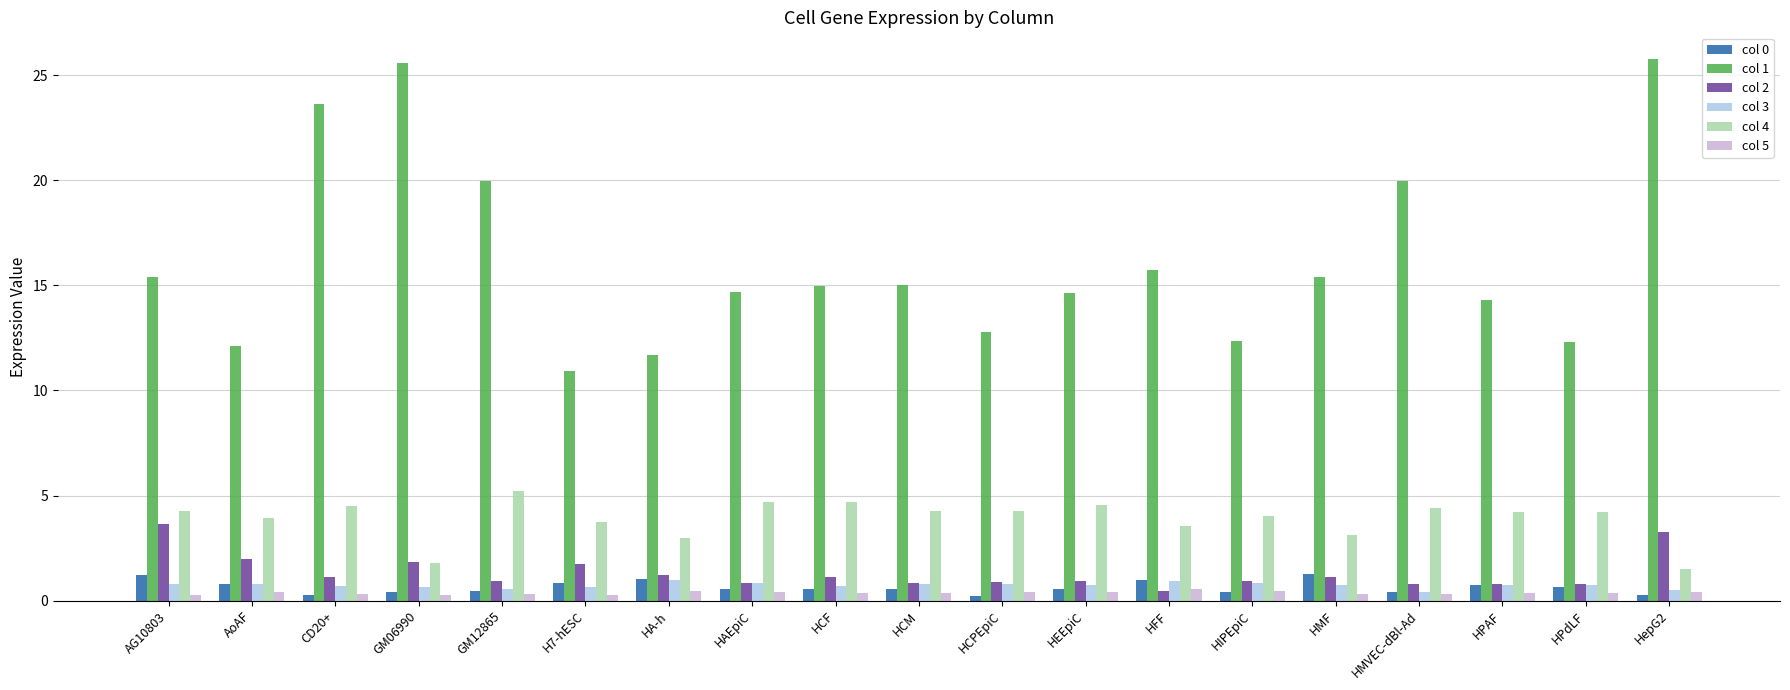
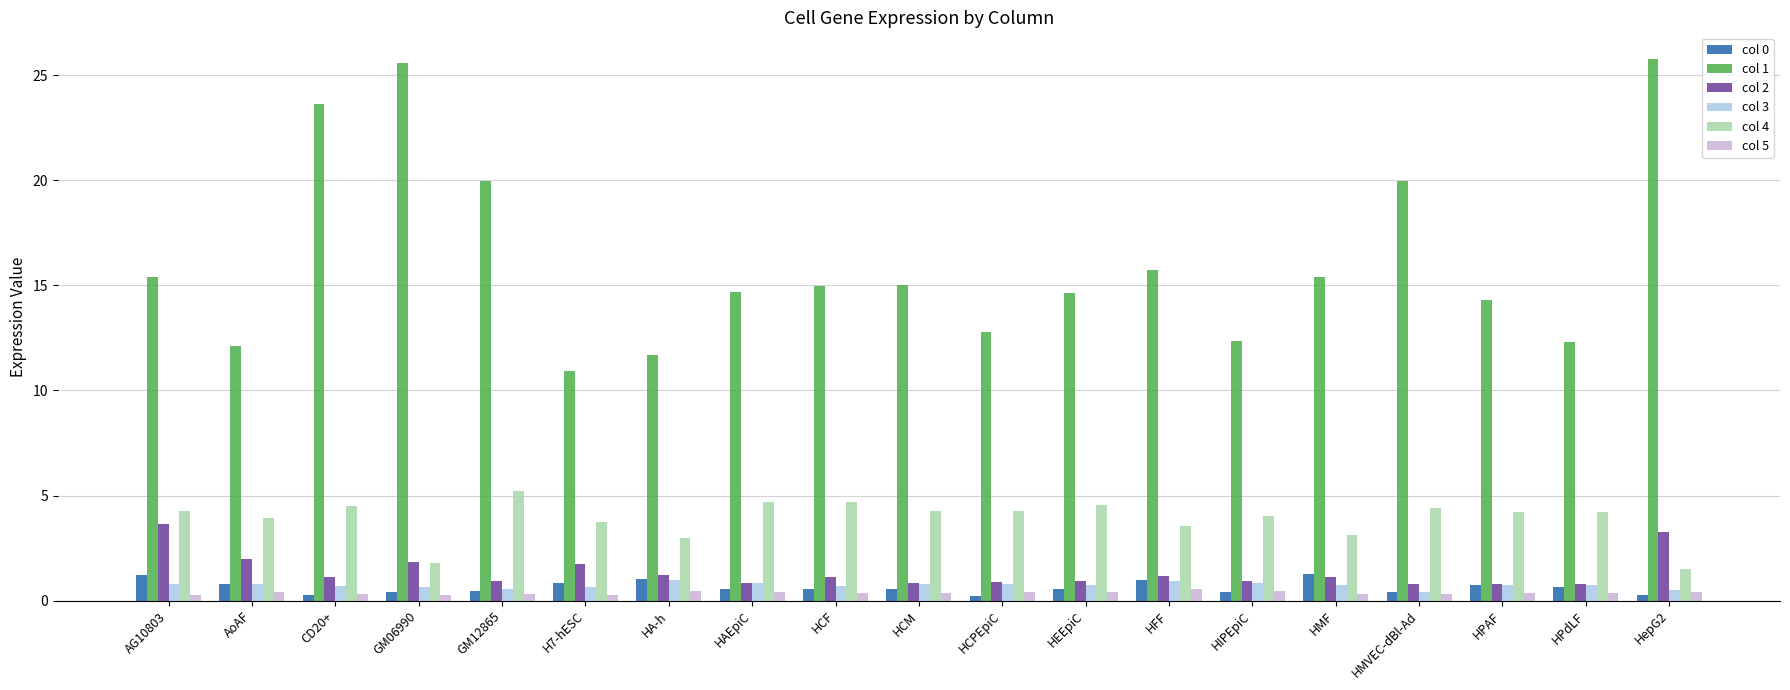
  {
    "col 0": {
      "AG10803": 1.2,
      "AoAF": 0.8,
      "CD20+": 0.3,
      "GM06990": 0.4,
      "GM12865": 0.5,
      "H7-hESC": 0.8,
      "HA-h": 1.0,
      "HAEpiC": 0.6,
      "HCF": 0.6,
      "HCM": 0.5,
      "HCPEpiC": 0.2,
      "HEEpiC": 0.6,
      "HFF": 1.0,
      "HIPEpiC": 0.4,
      "HMF": 1.3,
      "HMVEC-dBl-Ad": 0.4,
      "HPAF": 0.8,
      "HPdLF": 0.6,
      "HepG2": 0.3
    },
    "col 1": {
      "AG10803": 15.4,
      "AoAF": 12.1,
      "CD20+": 23.7,
      "GM06990": 25.6,
      "GM12865": 20.0,
      "H7-hESC": 10.9,
      "HA-h": 11.7,
      "HAEpiC": 14.7,
      "HCF": 15.0,
      "HCM": 15.0,
      "HCPEpiC": 12.8,
      "HEEpiC": 14.7,
      "HFF": 15.7,
      "HIPEpiC": 12.4,
      "HMF": 15.4,
      "HMVEC-dBl-Ad": 19.9,
      "HPAF": 14.3,
      "HPdLF": 12.3,
      "HepG2": 25.8
    },
    "col 2": {
      "AG10803": 3.7,
      "AoAF": 2.0,
      "CD20+": 1.1,
      "GM06990": 1.8,
      "GM12865": 1.0,
      "H7-hESC": 1.7,
      "HA-h": 1.2,
      "HAEpiC": 0.9,
      "HCF": 1.1,
      "HCM": 0.8,
      "HCPEpiC": 0.9,
      "HEEpiC": 0.9,
-     "HFF": 0.5,
+     "HFF": 1.2,
      "HIPEpiC": 0.9,
      "HMF": 1.1,
      "HMVEC-dBl-Ad": 0.8,
      "HPAF": 0.8,
      "HPdLF": 0.8,
      "HepG2": 3.3
    },
    "col 4": {
      "AG10803": 4.3,
      "AoAF": 3.9,
      "CD20+": 4.5,
      "GM06990": 1.8,
      "GM12865": 5.2,
      "H7-hESC": 3.7,
      "HA-h": 3.0,
      "HAEpiC": 4.7,
      "HCF": 4.7,
      "HCM": 4.3,
      "HCPEpiC": 4.3,
      "HEEpiC": 4.5,
      "HFF": 3.5,
      "HIPEpiC": 4.0,
      "HMF": 3.1,
      "HMVEC-dBl-Ad": 4.4,
      "HPAF": 4.2,
      "HPdLF": 4.2,
      "HepG2": 1.5
    }
  }
